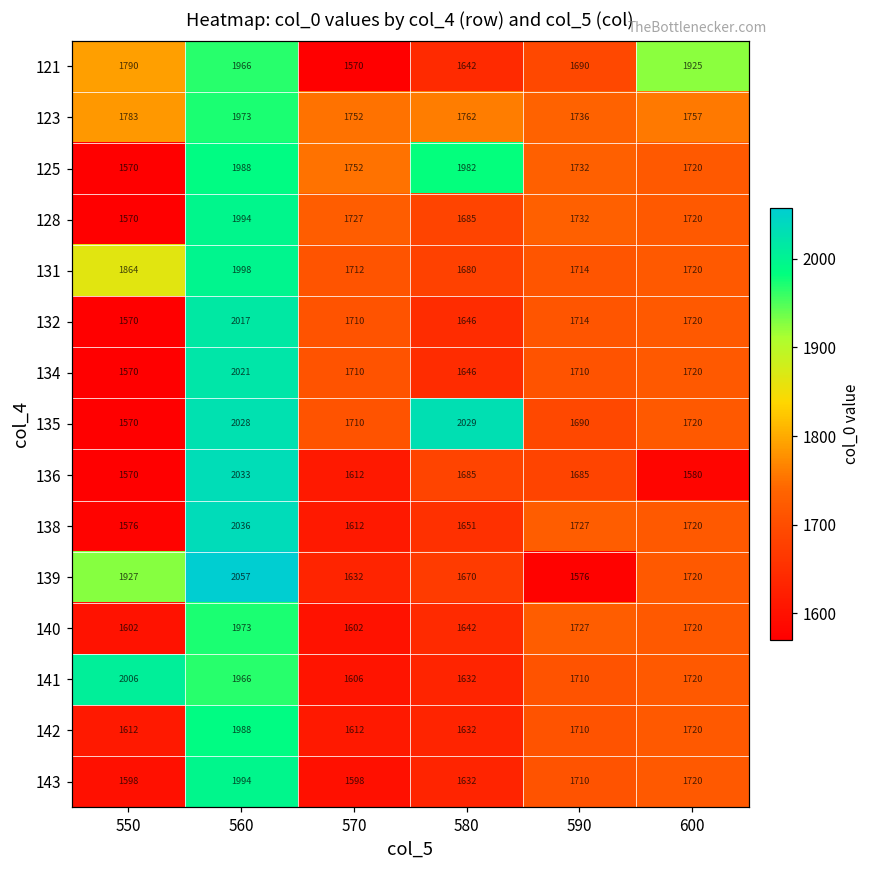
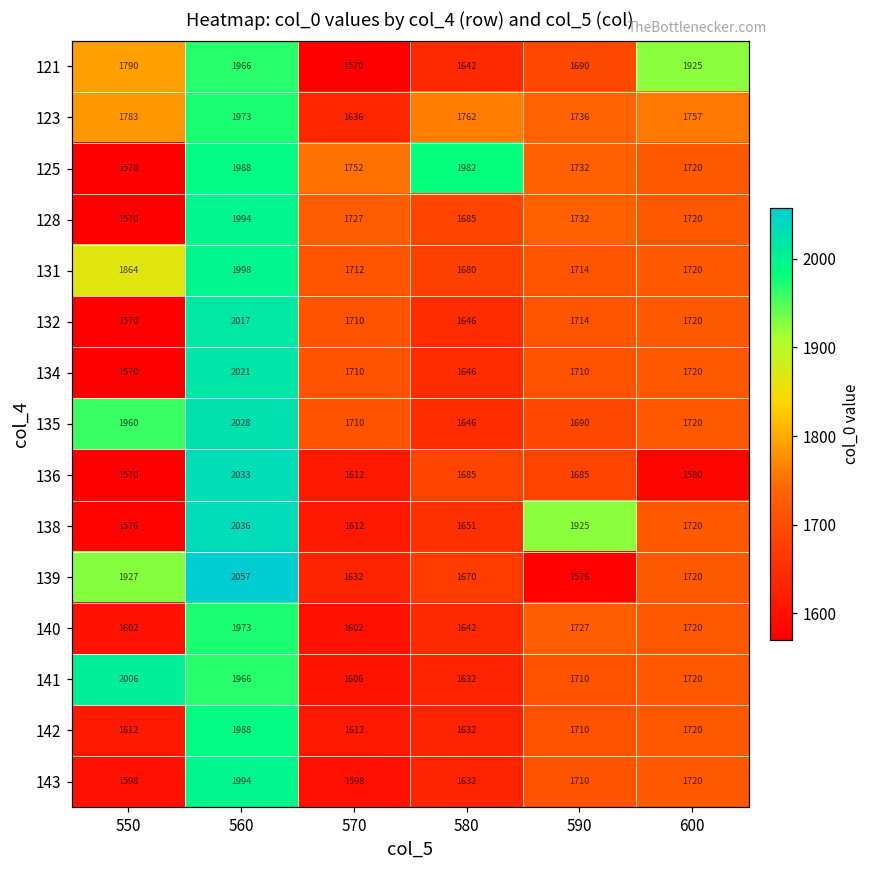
  {
    "121": {
      "550": 1790,
      "560": 1966,
      "570": 1570,
      "580": 1642,
      "590": 1690,
      "600": 1925
    },
    "123": {
      "550": 1783,
      "560": 1973,
-     "570": 1752,
+     "570": 1636,
      "580": 1762,
      "590": 1736,
      "600": 1757
    },
    "125": {
      "550": 1570,
      "560": 1988,
      "570": 1752,
      "580": 1982,
      "590": 1732,
      "600": 1720
    },
    "128": {
      "550": 1570,
      "560": 1994,
      "570": 1727,
      "580": 1685,
      "590": 1732,
      "600": 1720
    },
    "131": {
      "550": 1864,
      "560": 1998,
      "570": 1712,
      "580": 1680,
      "590": 1714,
      "600": 1720
    },
    "132": {
      "550": 1570,
      "560": 2017,
      "570": 1710,
      "580": 1646,
      "590": 1714,
      "600": 1720
    },
    "134": {
      "550": 1570,
      "560": 2021,
      "570": 1710,
      "580": 1646,
      "590": 1710,
      "600": 1720
    },
    "135": {
-     "550": 1570,
+     "550": 1960,
      "560": 2028,
      "570": 1710,
-     "580": 2029,
+     "580": 1646,
      "590": 1690,
      "600": 1720
    },
    "136": {
      "550": 1570,
      "560": 2033,
      "570": 1612,
      "580": 1685,
      "590": 1685,
      "600": 1580
    },
    "138": {
      "550": 1576,
      "560": 2036,
      "570": 1612,
      "580": 1651,
-     "590": 1727,
+     "590": 1925,
      "600": 1720
    },
    "139": {
      "550": 1927,
      "560": 2057,
      "570": 1632,
      "580": 1670,
      "590": 1576,
      "600": 1720
    },
    "140": {
      "550": 1602,
      "560": 1973,
      "570": 1602,
      "580": 1642,
      "590": 1727,
      "600": 1720
    },
    "141": {
      "550": 2006,
      "560": 1966,
      "570": 1606,
      "580": 1632,
      "590": 1710,
      "600": 1720
    },
    "142": {
      "550": 1612,
      "560": 1988,
      "570": 1612,
      "580": 1632,
      "590": 1710,
      "600": 1720
    },
    "143": {
      "550": 1598,
      "560": 1994,
      "570": 1598,
      "580": 1632,
      "590": 1710,
      "600": 1720
    }
  }
